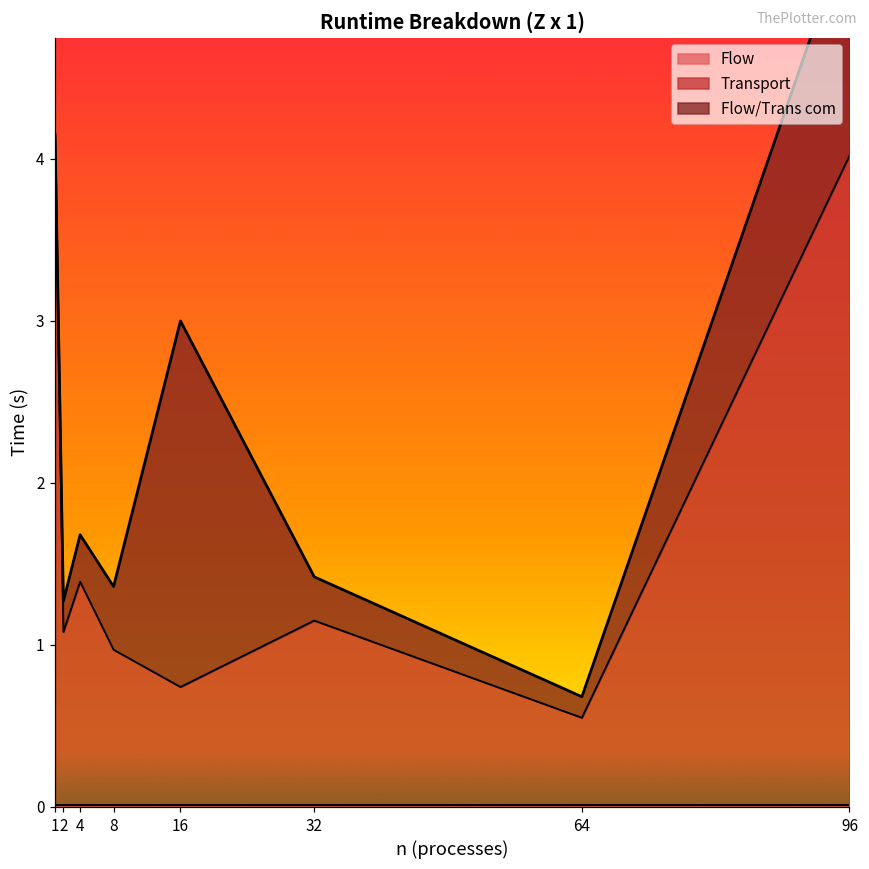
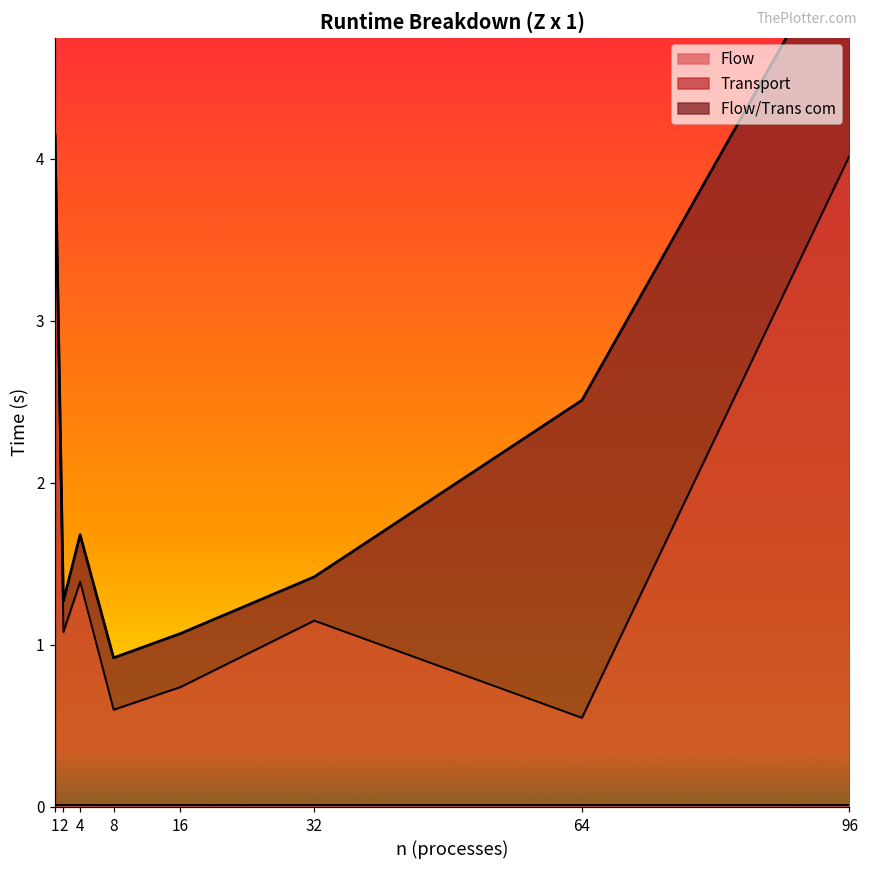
  {
    "Flow": {
      "1": 0.01,
      "2": 0.01,
      "4": 0.01,
      "8": 0.01,
      "16": 0.01,
      "32": 0.01,
      "64": 0.01,
      "96": 0.01
    },
    "Transport": {
-     "8": 0.97
+     "8": 0.60
    },
    "Flow/Trans com": {
-     "8": 0.39,
-     "16": 2.26,
-     "64": 0.13
+     "8": 0.32,
+     "16": 0.33,
+     "64": 1.96
    }
  }
